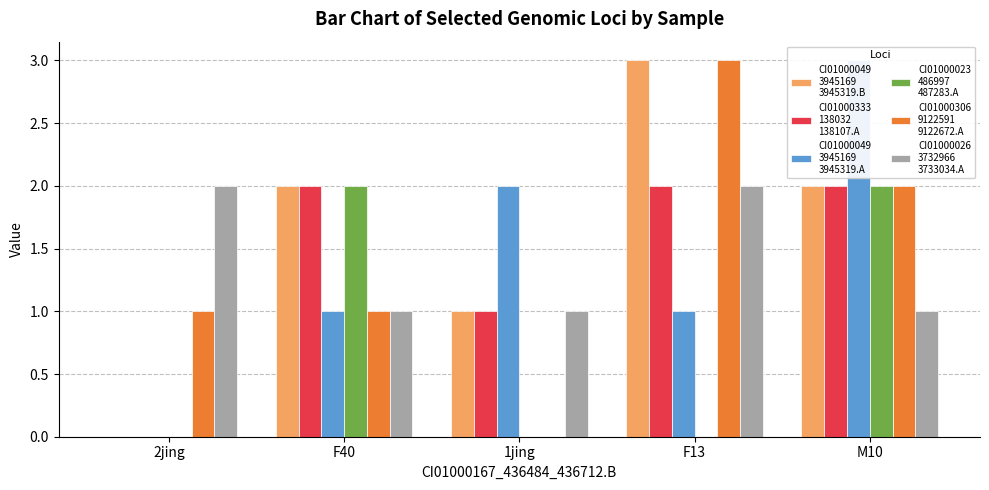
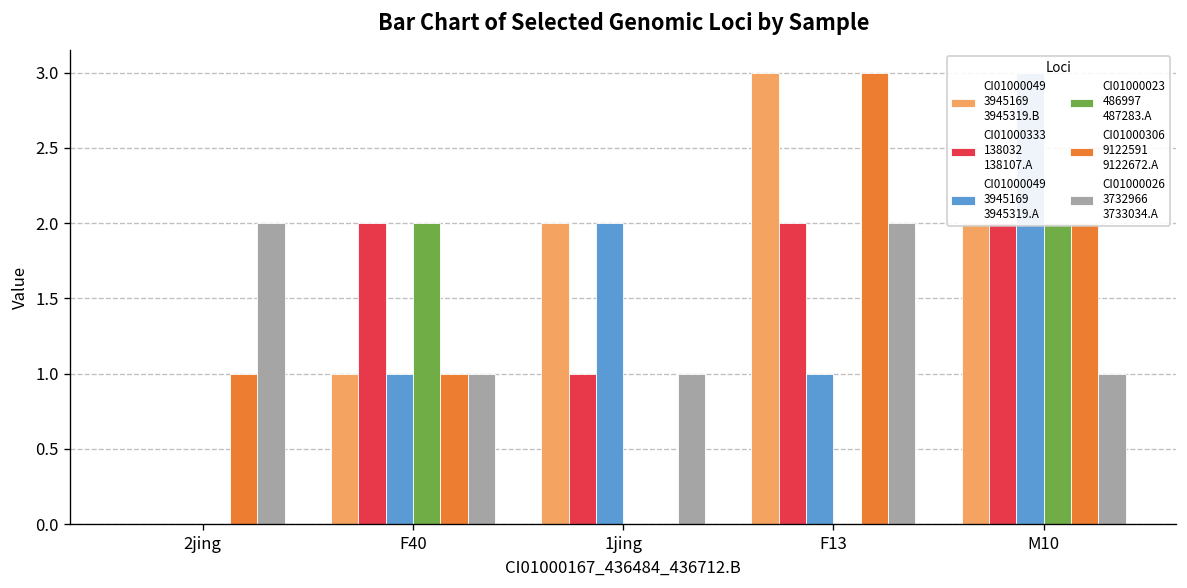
  {
    "CI01000049 3945169 3945319.B": {
      "2jing": 0,
-     "F40": 2,
-     "1jing": 1,
+     "F40": 1,
+     "1jing": 2,
      "F13": 3,
      "M10": 2
    },
    "CI01000333 138032 138107.A": {
      "2jing": 0,
      "F40": 2,
      "1jing": 1,
      "F13": 2,
      "M10": 2
    },
    "CI01000049 3945169 3945319.A": {
      "2jing": 0,
      "F40": 1,
      "1jing": 2,
      "F13": 1
    },
    "CI01000023 486997 487283.A": {
      "2jing": 0,
      "F40": 2,
      "1jing": 0,
      "F13": 0,
      "M10": 2
    },
    "CI01000306 9122591 9122672.A": {
      "2jing": 1,
      "F40": 1,
      "1jing": 0,
      "F13": 3,
      "M10": 2
    },
    "CI01000026 3732966 3733034.A": {
      "2jing": 2,
      "F40": 1,
      "1jing": 1,
      "F13": 2,
      "M10": 1
    }
  }
